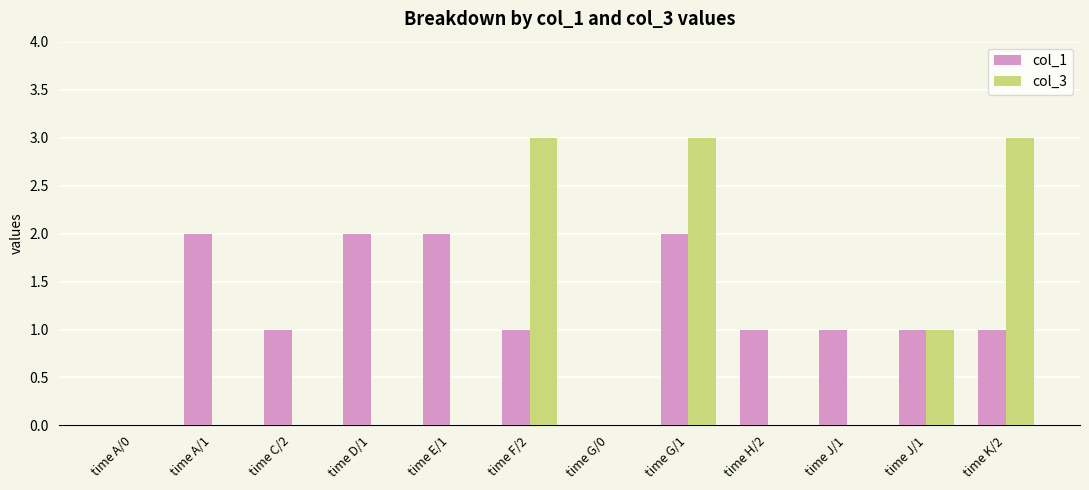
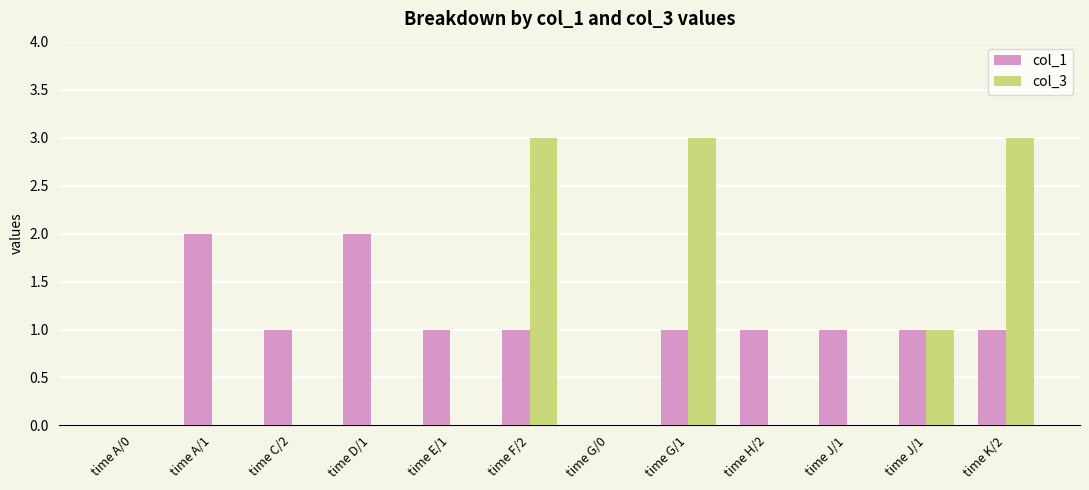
  {
    "col_1": {
      "time A/0": 0,
      "time A/1": 2,
      "time C/2": 1,
      "time D/1": 2,
-     "time E/1": 2,
+     "time E/1": 1,
      "time F/2": 1,
      "time G/0": 0,
-     "time G/1": 2,
+     "time G/1": 1,
      "time H/2": 1,
      "time K/2": 1
    },
    "col_3": {
      "time A/0": 0,
      "time A/1": 0,
      "time C/2": 0,
      "time D/1": 0,
      "time E/1": 0,
      "time F/2": 3,
      "time G/0": 0,
      "time G/1": 3,
      "time H/2": 0,
      "time K/2": 3
    }
  }
